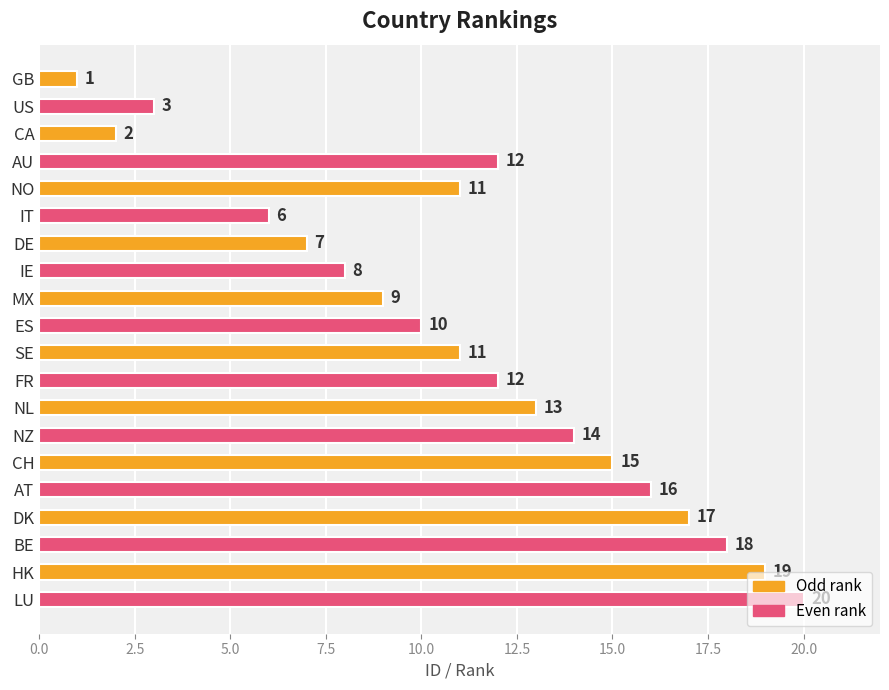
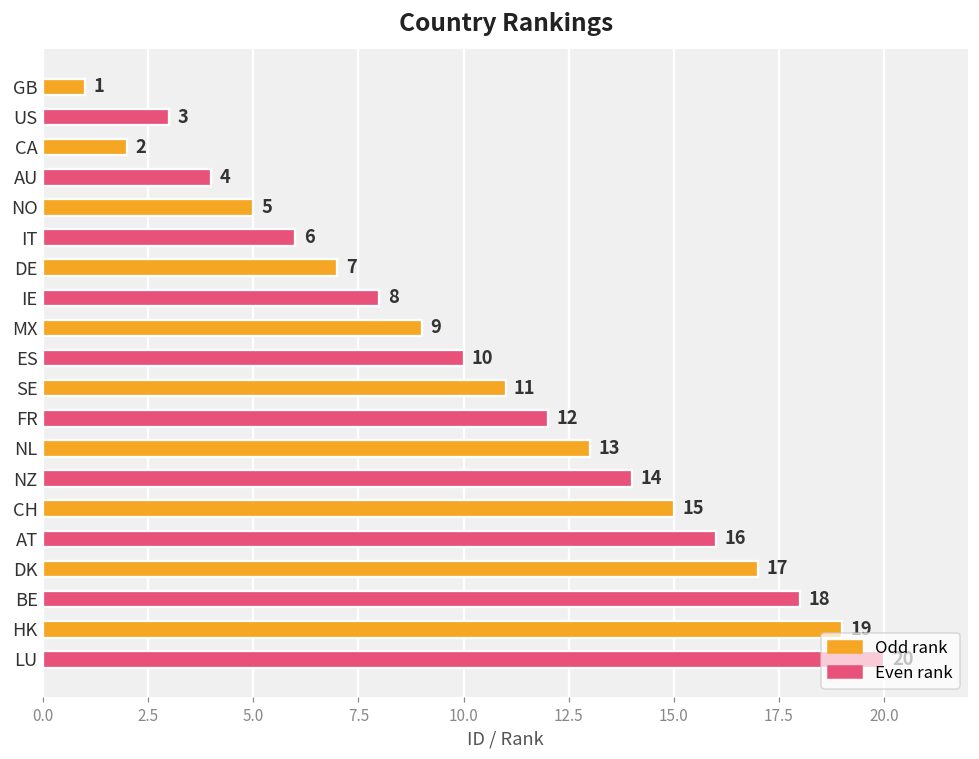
  {
    "GB": 1,
    "US": 3,
    "CA": 2,
-   "AU": 12,
-   "NO": 11,
+   "AU": 4,
+   "NO": 5,
    "IT": 6,
    "DE": 7,
    "IE": 8,
    "MX": 9,
    "ES": 10,
    "SE": 11,
    "FR": 12,
    "NL": 13,
    "NZ": 14,
    "CH": 15,
    "AT": 16,
    "DK": 17,
    "BE": 18
  }
